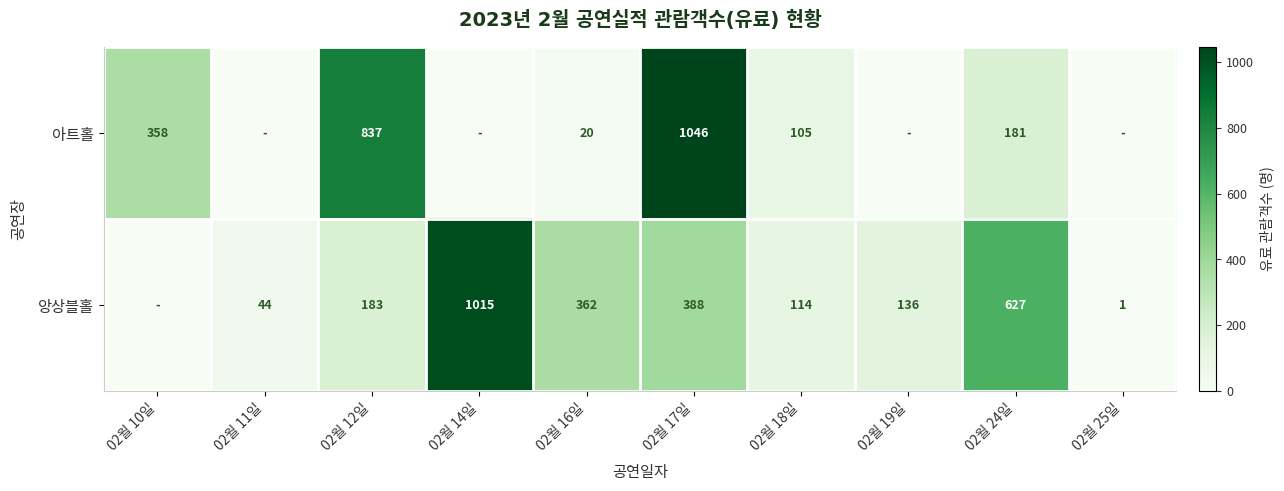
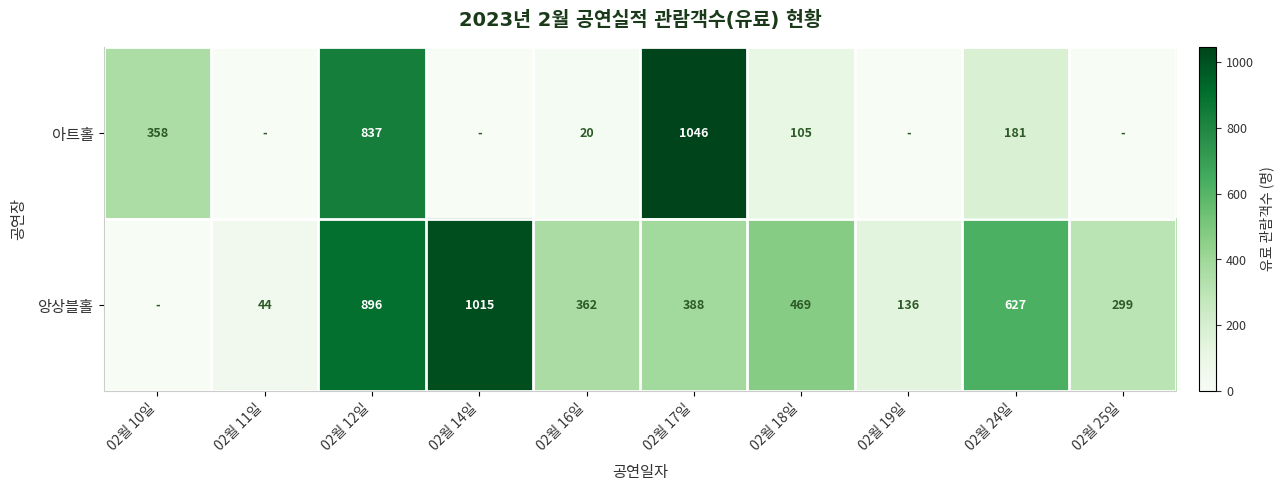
  {
    "아트홀": {
      "02월 10일": 358,
      "02월 12일": 837,
      "02월 16일": 20,
      "02월 17일": 1046,
      "02월 18일": 105,
      "02월 24일": 181
    },
    "앙상블홀": {
      "02월 11일": 44,
-     "02월 12일": 183,
+     "02월 12일": 896,
      "02월 14일": 1015,
      "02월 16일": 362,
      "02월 17일": 388,
-     "02월 18일": 114,
+     "02월 18일": 469,
      "02월 19일": 136,
      "02월 24일": 627,
-     "02월 25일": 1
+     "02월 25일": 299
    }
  }
